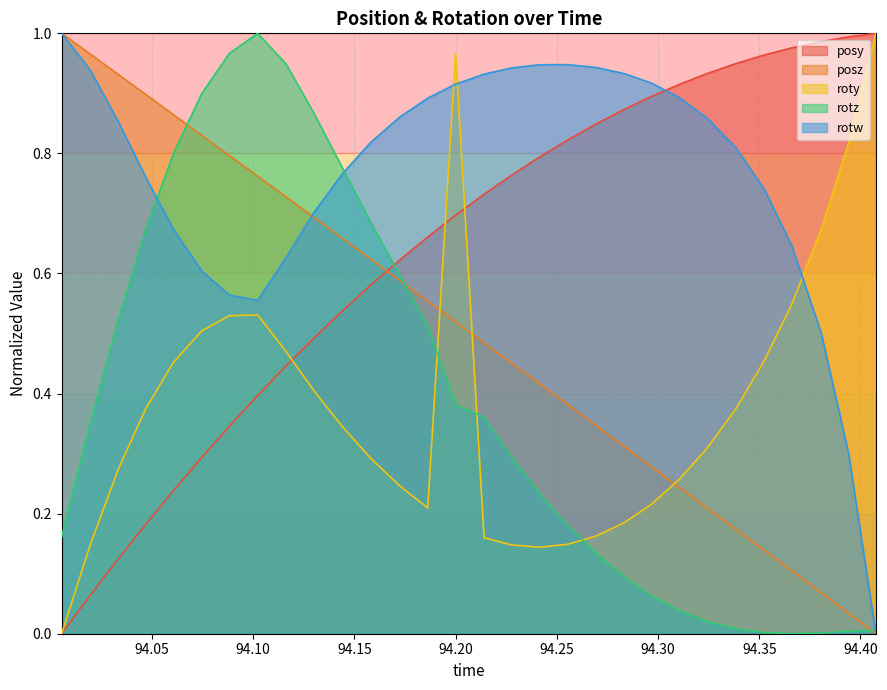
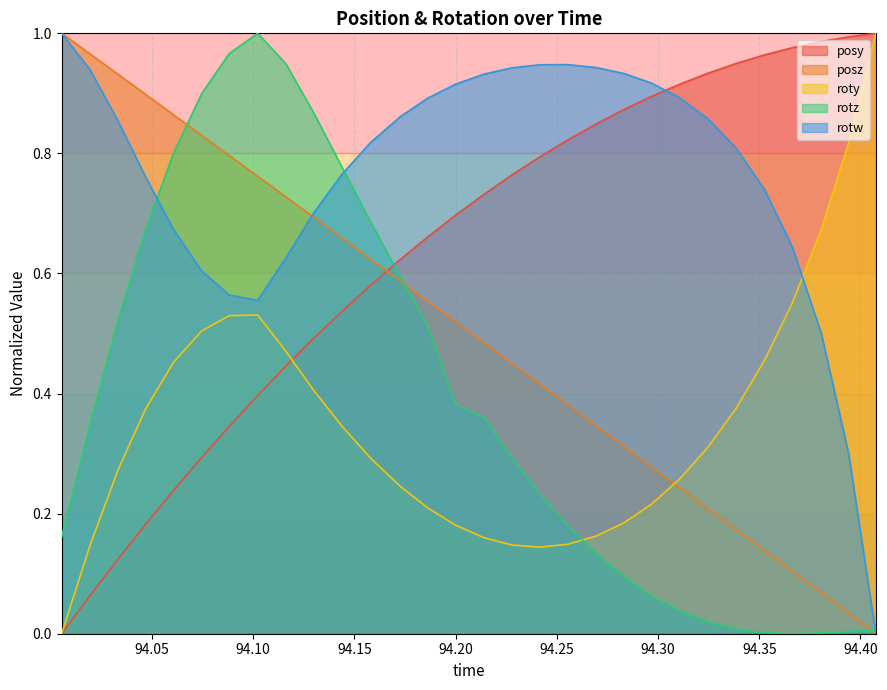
  {
    "roty": {
-     "94.20": 0.97
+     "94.20": 0.18
    },
    "rotz": {
      "94.20": 0.38
    },
    "rotw": {
      "94.20": 0.92
    }
  }
